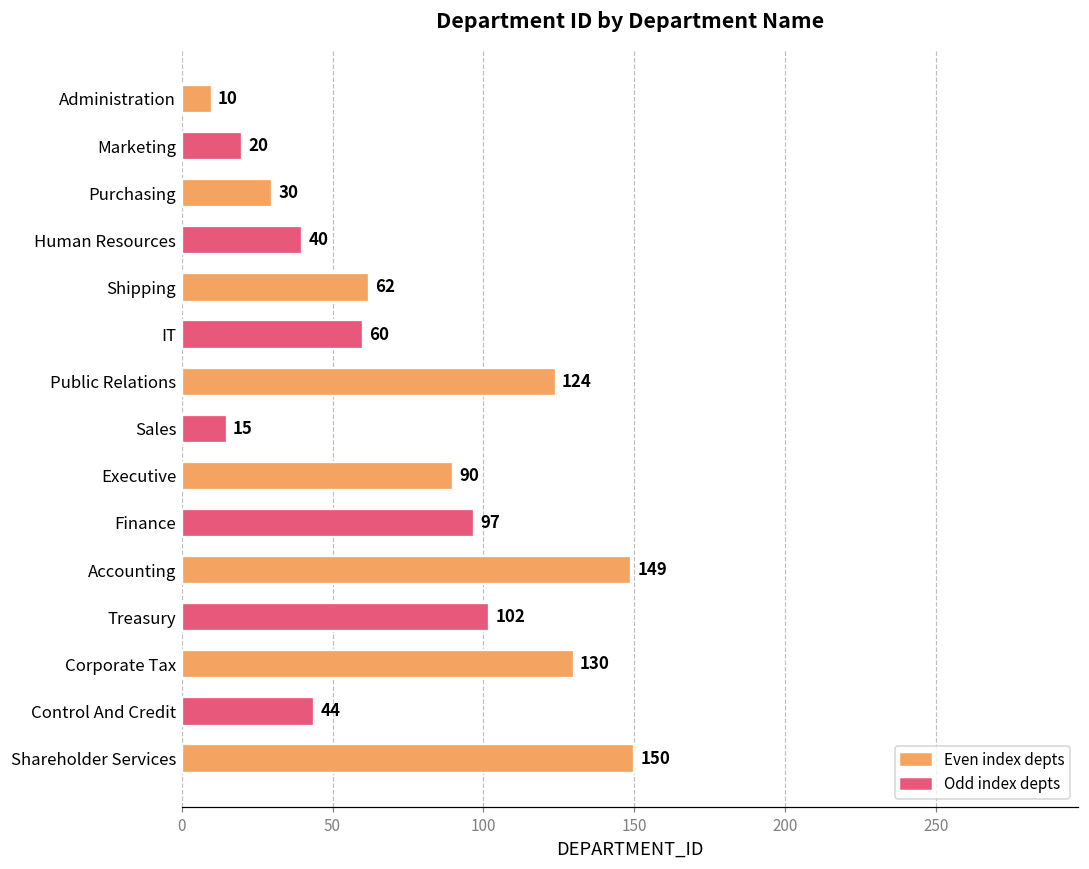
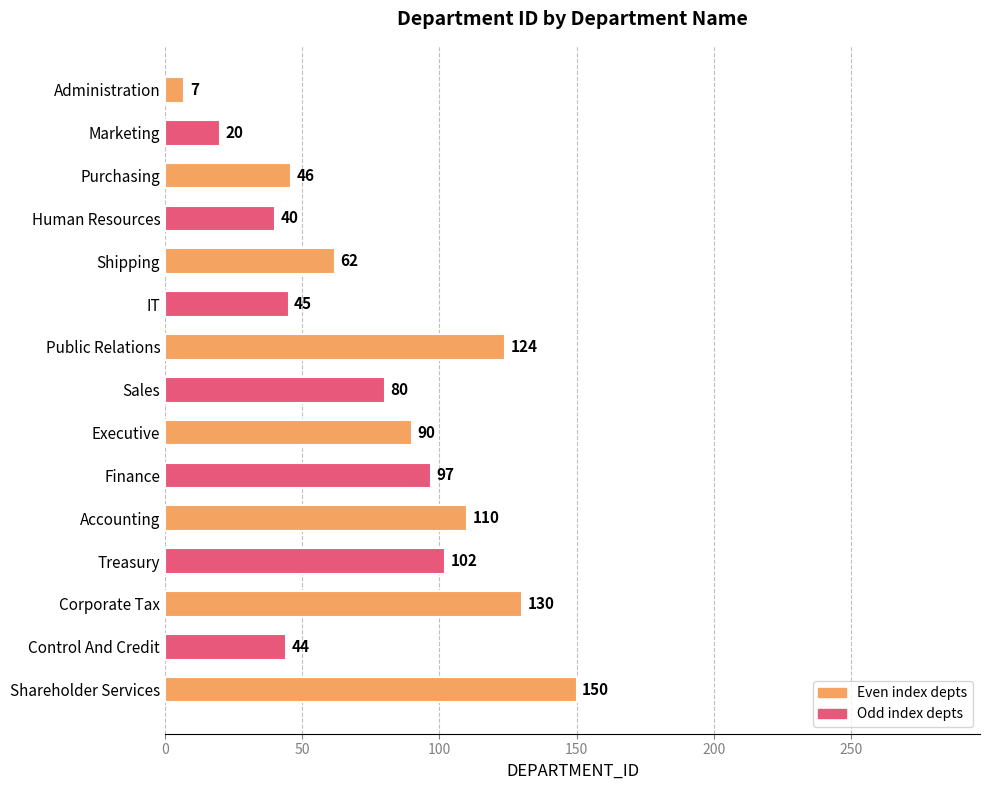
  {
-   "Administration": 10,
+   "Administration": 7,
    "Marketing": 20,
-   "Purchasing": 30,
+   "Purchasing": 46,
    "Human Resources": 40,
    "Shipping": 62,
-   "IT": 60,
+   "IT": 45,
    "Public Relations": 124,
-   "Sales": 15,
+   "Sales": 80,
    "Executive": 90,
    "Finance": 97,
-   "Accounting": 149,
+   "Accounting": 110,
    "Treasury": 102,
    "Corporate Tax": 130,
    "Control And Credit": 44,
    "Shareholder Services": 150
  }
